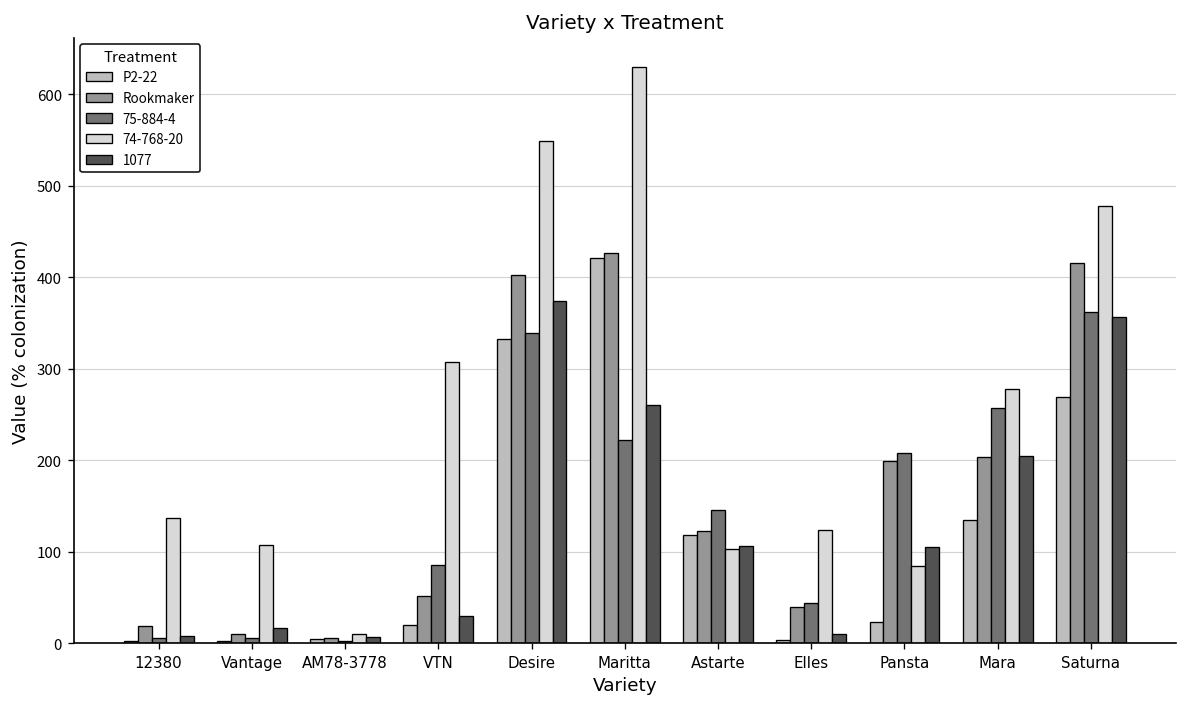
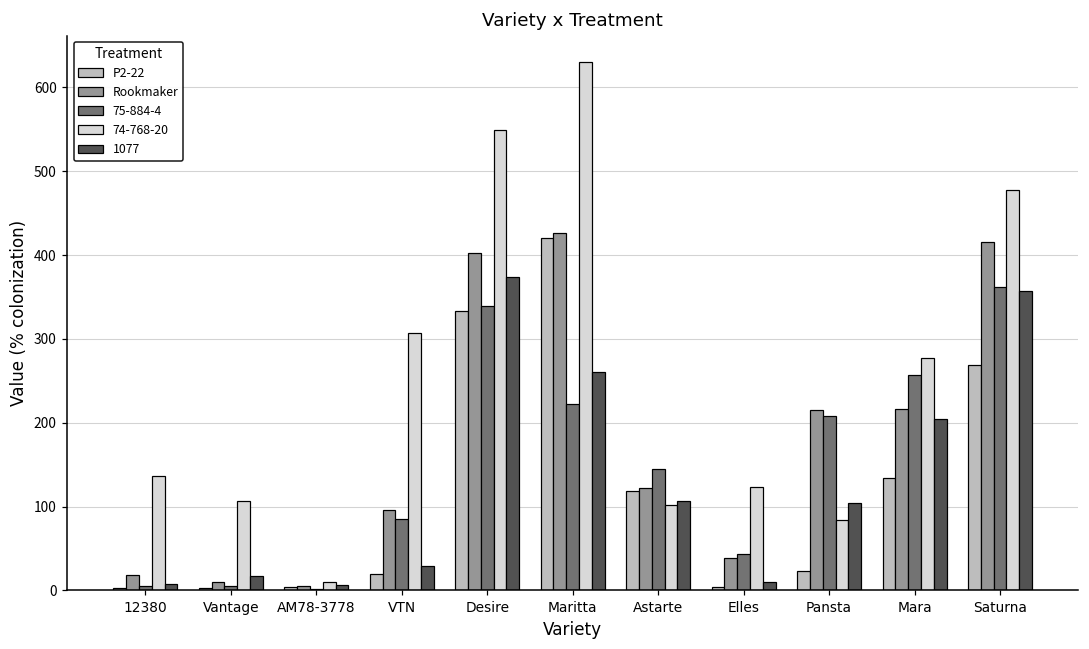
  {
    "Rookmaker": {
      "12380": 20,
      "Vantage": 10,
      "AM78-3778": 10,
-     "VTN": 50,
+     "VTN": 100,
      "Desire": 400,
      "Maritta": 430,
      "Astarte": 120,
      "Elles": 40,
-     "Pansta": 200,
-     "Mara": 200,
+     "Pansta": 220,
+     "Mara": 220,
      "Saturna": 420
    }
  }
